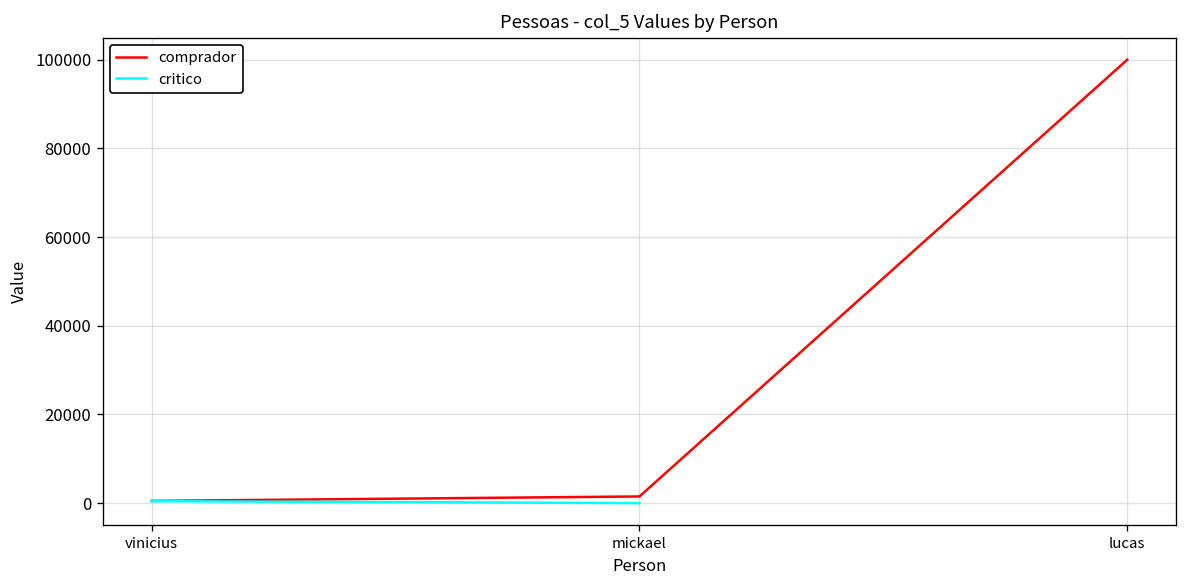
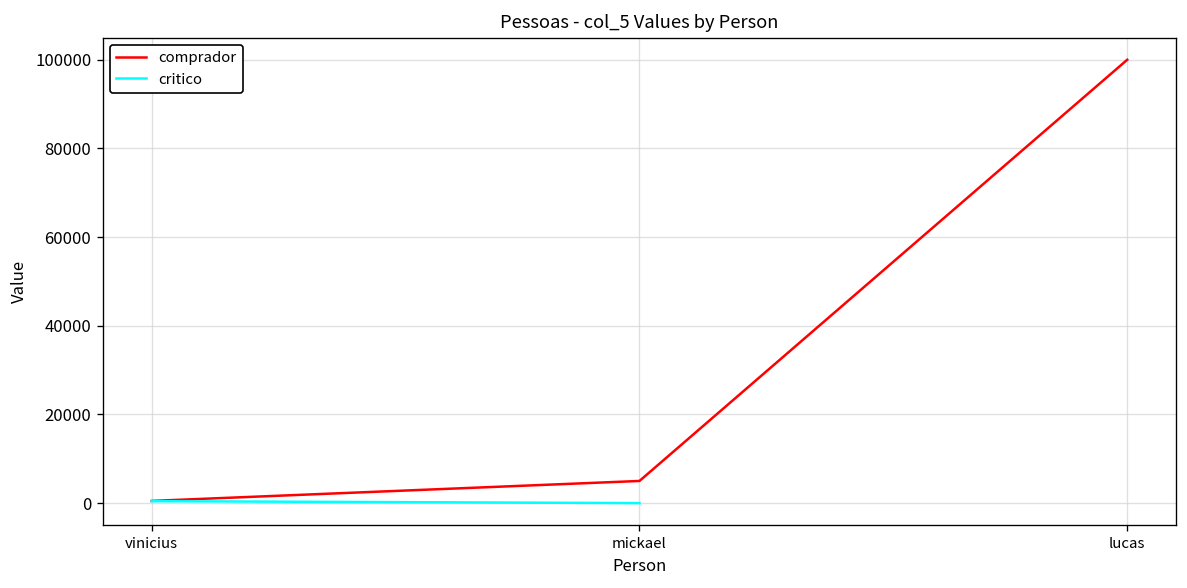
  {
    "comprador": {
-     "mickael": 2000,
+     "mickael": 5000,
      "lucas": 100000
    },
    "critico": {
      "mickael": 0
    }
  }
